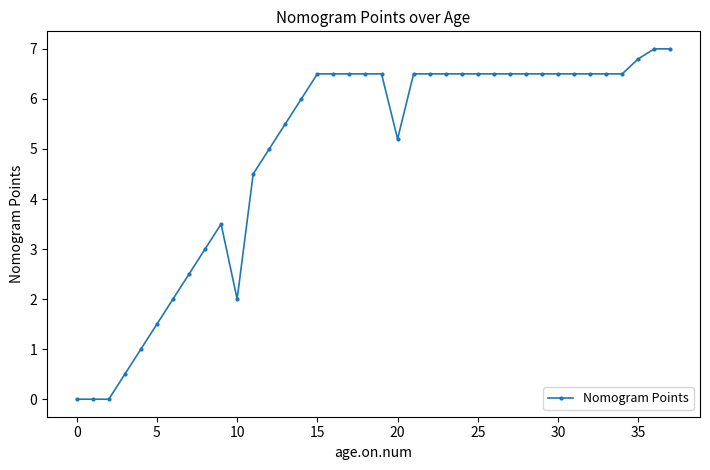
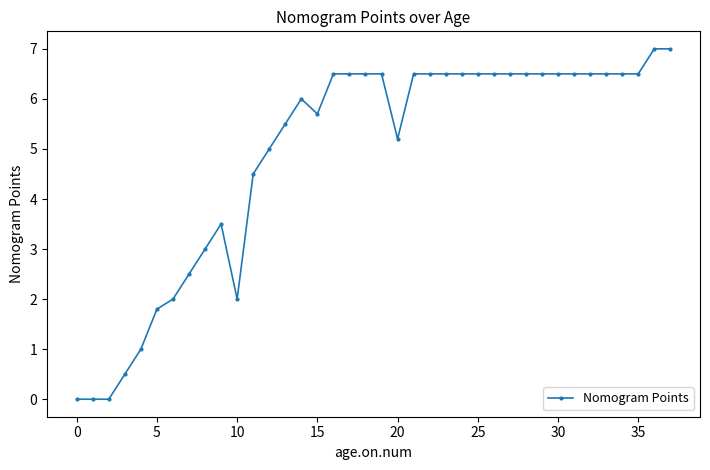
  {
    "0": 0.0,
-   "5": 1.5,
+   "5": 1.8,
    "10": 2.0,
-   "15": 6.5,
+   "15": 5.7,
    "20": 5.2,
    "25": 6.5,
    "30": 6.5,
-   "35": 6.8
+   "35": 6.5
  }
